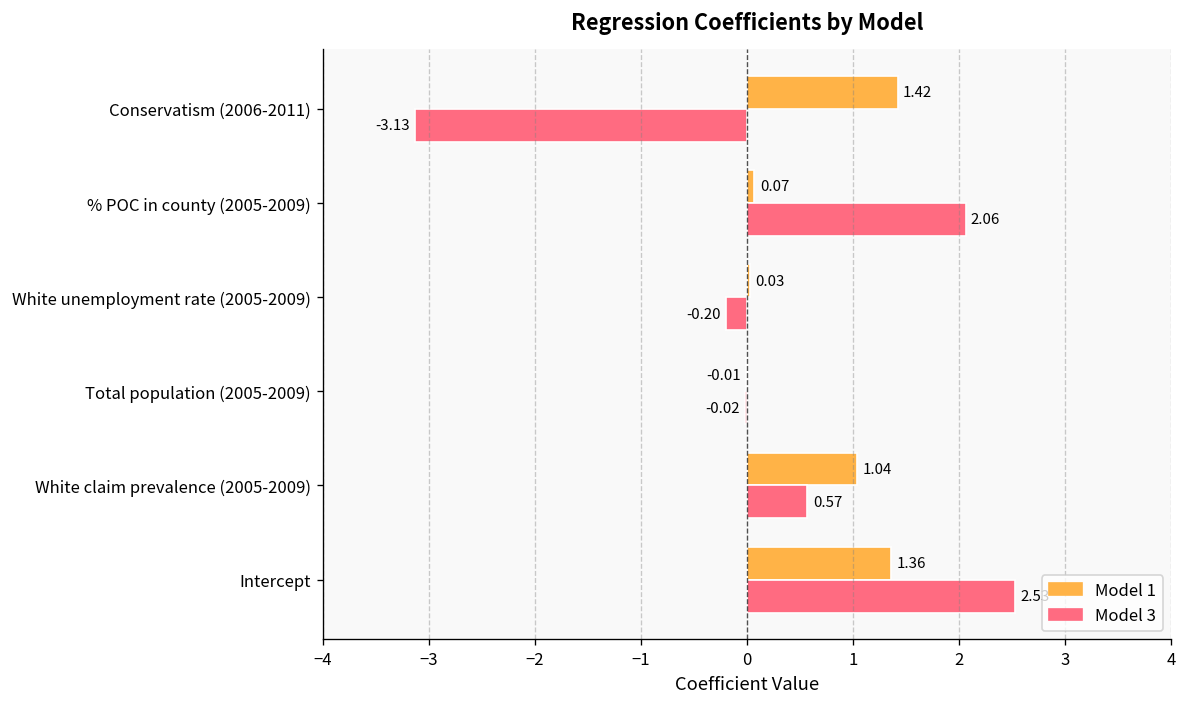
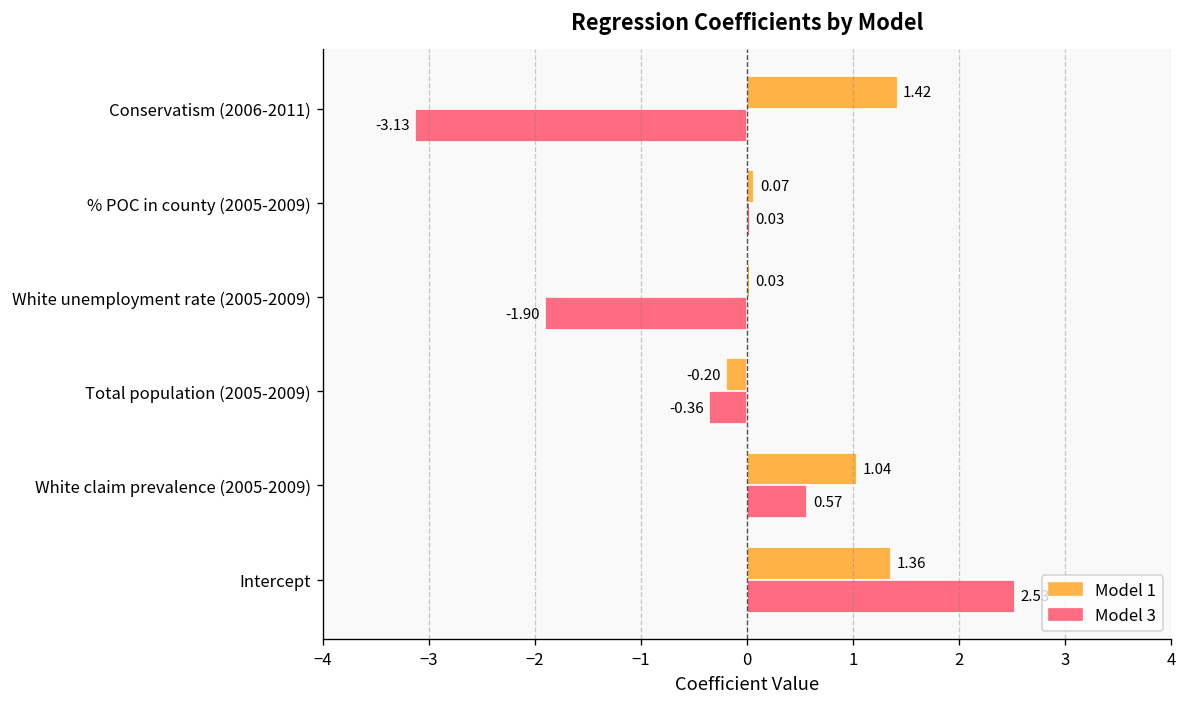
  {
    "Model 1": {
      "Conservatism (2006-2011)": 1.42,
      "% POC in county (2005-2009)": 0.07,
      "White unemployment rate (2005-2009)": 0.03,
-     "Total population (2005-2009)": -0.01,
+     "Total population (2005-2009)": -0.20,
      "White claim prevalence (2005-2009)": 1.04,
      "Intercept": 1.36
    },
    "Model 3": {
      "Conservatism (2006-2011)": -3.13,
-     "% POC in county (2005-2009)": 2.06,
-     "White unemployment rate (2005-2009)": -0.20,
-     "Total population (2005-2009)": -0.02,
+     "% POC in county (2005-2009)": 0.03,
+     "White unemployment rate (2005-2009)": -1.90,
+     "Total population (2005-2009)": -0.36,
      "White claim prevalence (2005-2009)": 0.57
    }
  }
